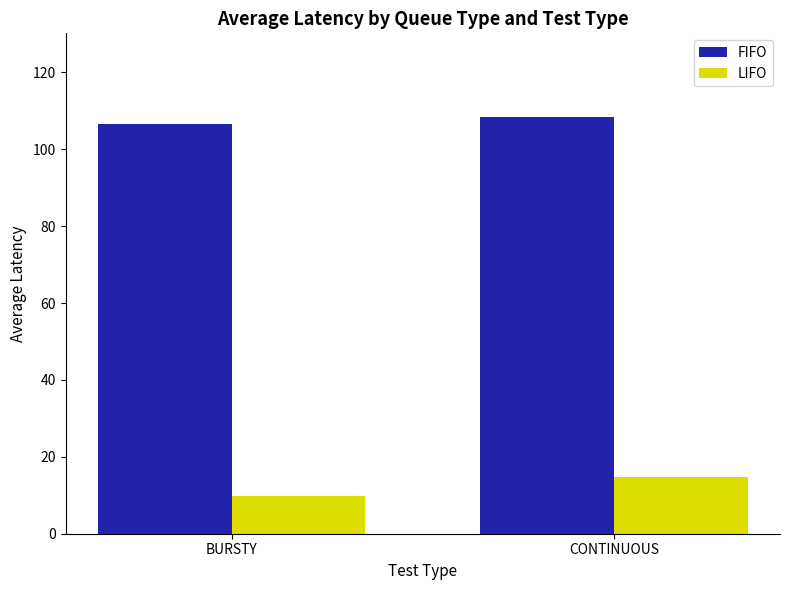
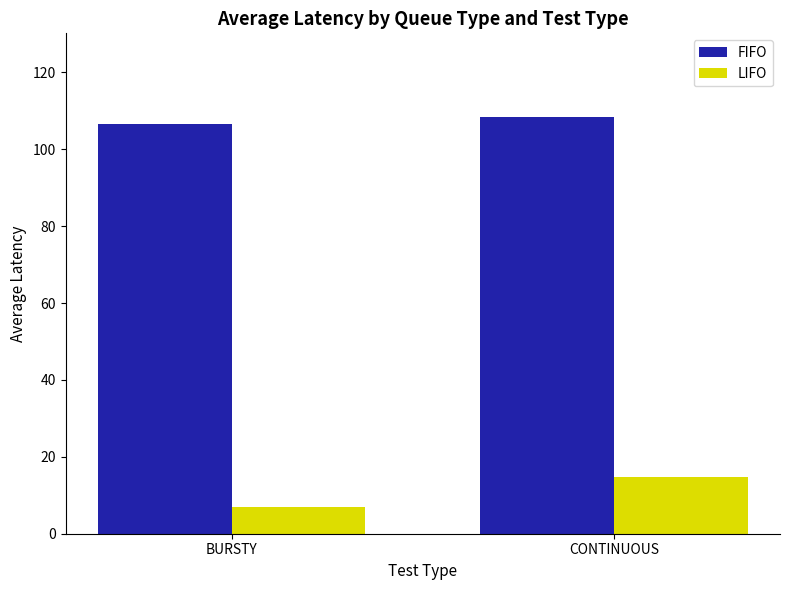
  {
    "FIFO": {
      "BURSTY": 107,
      "CONTINUOUS": 108
    },
    "LIFO": {
-     "BURSTY": 10,
+     "BURSTY": 7,
      "CONTINUOUS": 15
    }
  }
